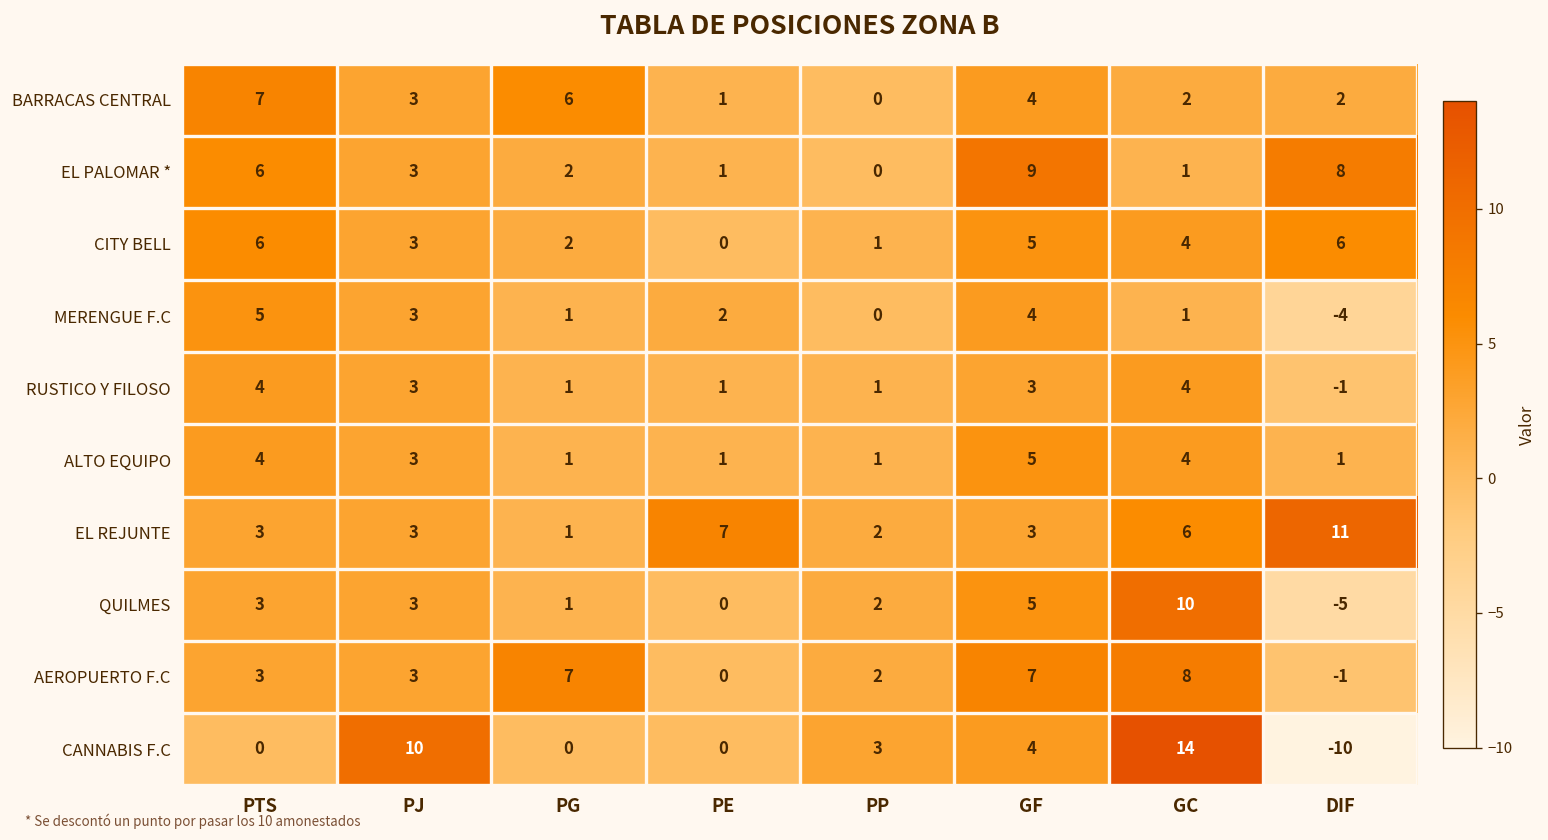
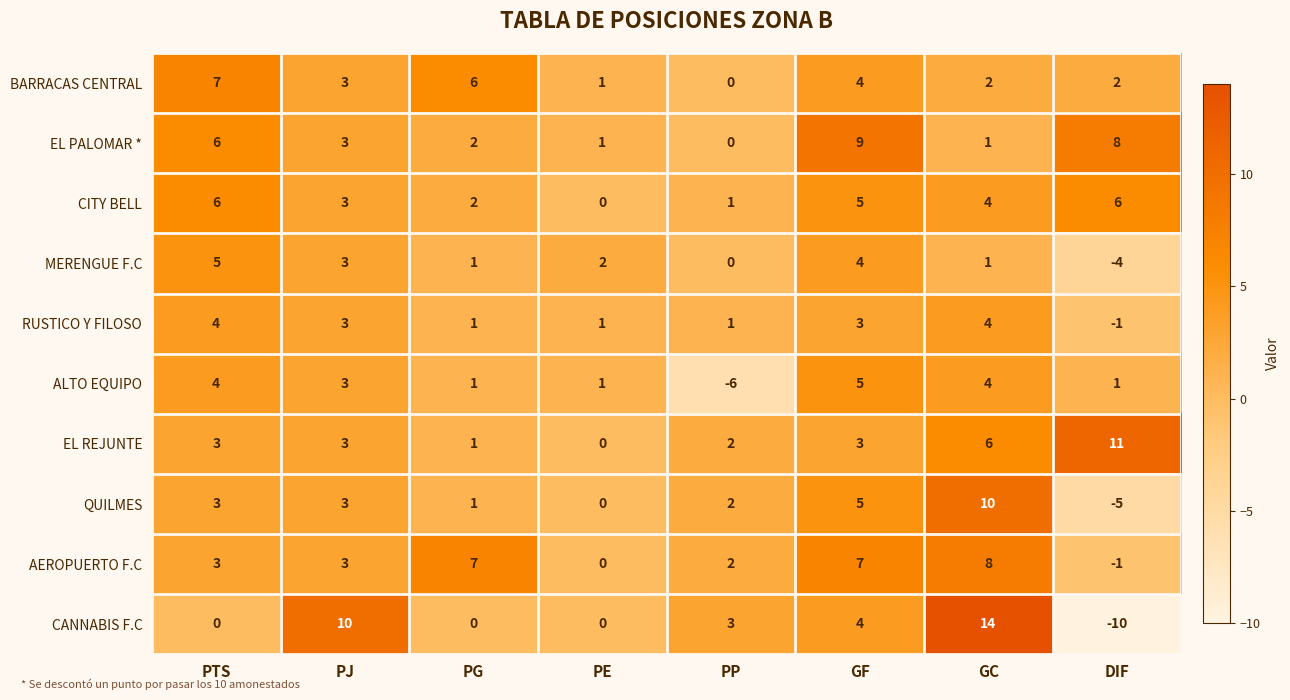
  {
    "BARRACAS CENTRAL": {
      "PTS": 7,
      "PJ": 3,
      "PG": 6,
      "PE": 1,
      "PP": 0,
      "GF": 4,
      "GC": 2,
      "DIF": 2
    },
    "EL PALOMAR *": {
      "PTS": 6,
      "PJ": 3,
      "PG": 2,
      "PE": 1,
      "PP": 0,
      "GF": 9,
      "GC": 1,
      "DIF": 8
    },
    "CITY BELL": {
      "PTS": 6,
      "PJ": 3,
      "PG": 2,
      "PE": 0,
      "PP": 1,
      "GF": 5,
      "GC": 4,
      "DIF": 6
    },
    "MERENGUE F.C": {
      "PTS": 5,
      "PJ": 3,
      "PG": 1,
      "PE": 2,
      "PP": 0,
      "GF": 4,
      "GC": 1,
      "DIF": -4
    },
    "RUSTICO Y FILOSO": {
      "PTS": 4,
      "PJ": 3,
      "PG": 1,
      "PE": 1,
      "PP": 1,
      "GF": 3,
      "GC": 4,
      "DIF": -1
    },
    "ALTO EQUIPO": {
      "PTS": 4,
      "PJ": 3,
      "PG": 1,
      "PE": 1,
-     "PP": 1,
+     "PP": -6,
      "GF": 5,
      "GC": 4,
      "DIF": 1
    },
    "EL REJUNTE": {
      "PTS": 3,
      "PJ": 3,
      "PG": 1,
-     "PE": 7,
+     "PE": 0,
      "PP": 2,
      "GF": 3,
      "GC": 6,
      "DIF": 11
    },
    "QUILMES": {
      "PTS": 3,
      "PJ": 3,
      "PG": 1,
      "PE": 0,
      "PP": 2,
      "GF": 5,
      "GC": 10,
      "DIF": -5
    },
    "AEROPUERTO F.C": {
      "PTS": 3,
      "PJ": 3,
      "PG": 7,
      "PE": 0,
      "PP": 2,
      "GF": 7,
      "GC": 8,
      "DIF": -1
    },
    "CANNABIS F.C": {
      "PTS": 0,
      "PJ": 10,
      "PG": 0,
      "PE": 0,
      "PP": 3,
      "GF": 4,
      "GC": 14,
      "DIF": -10
    }
  }
